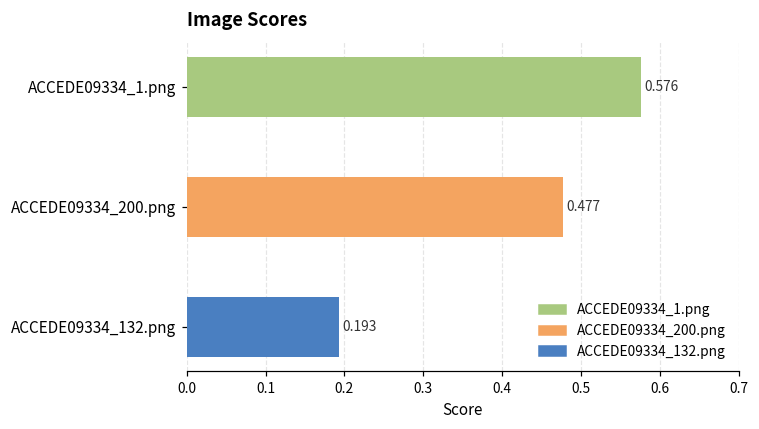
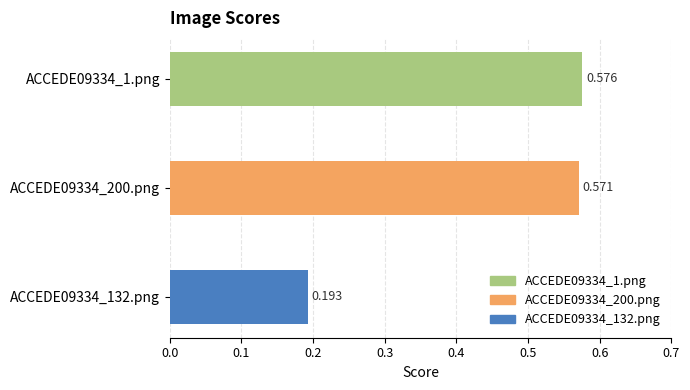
  {
    "ACCEDE09334_1.png": 0.576,
-   "ACCEDE09334_200.png": 0.477,
+   "ACCEDE09334_200.png": 0.571,
    "ACCEDE09334_132.png": 0.193
  }
